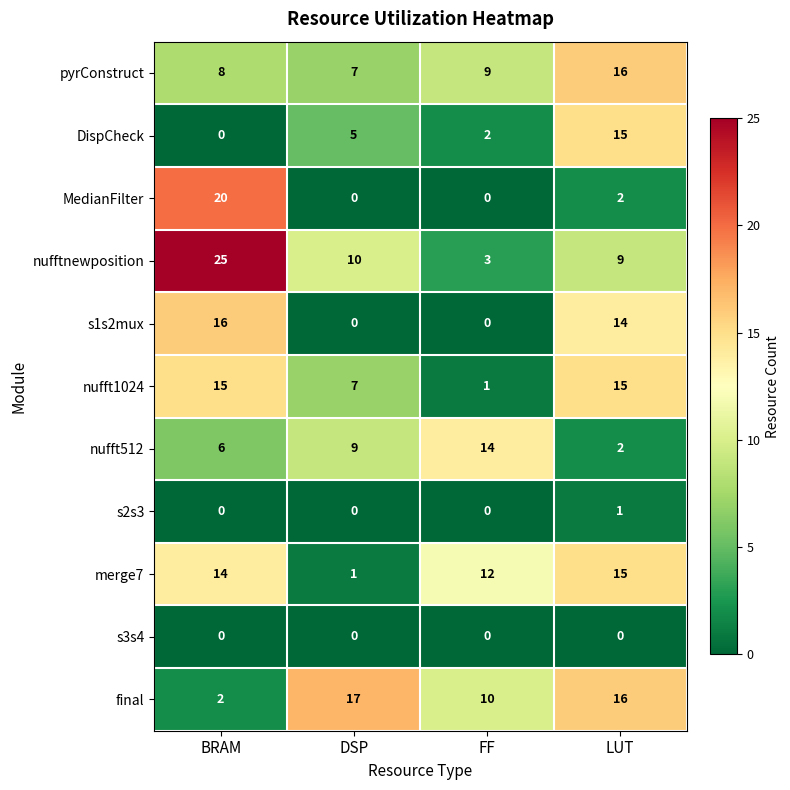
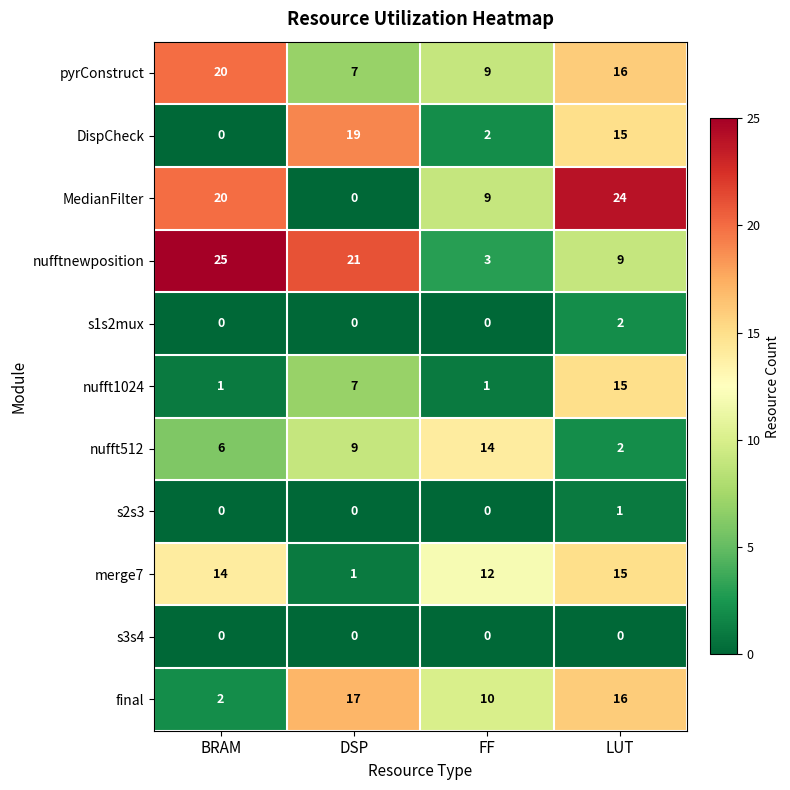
  {
    "pyrConstruct": {
-     "BRAM": 8,
+     "BRAM": 20,
      "DSP": 7,
      "FF": 9,
      "LUT": 16
    },
    "DispCheck": {
      "BRAM": 0,
-     "DSP": 5,
+     "DSP": 19,
      "FF": 2,
      "LUT": 15
    },
    "MedianFilter": {
      "BRAM": 20,
      "DSP": 0,
-     "FF": 0,
-     "LUT": 2
+     "FF": 9,
+     "LUT": 24
    },
    "nufftnewposition": {
      "BRAM": 25,
-     "DSP": 10,
+     "DSP": 21,
      "FF": 3,
      "LUT": 9
    },
    "s1s2mux": {
-     "BRAM": 16,
+     "BRAM": 0,
      "DSP": 0,
      "FF": 0,
-     "LUT": 14
+     "LUT": 2
    },
    "nufft1024": {
-     "BRAM": 15,
+     "BRAM": 1,
      "DSP": 7,
      "FF": 1,
      "LUT": 15
    },
    "nufft512": {
      "BRAM": 6,
      "DSP": 9,
      "FF": 14,
      "LUT": 2
    },
    "s2s3": {
      "BRAM": 0,
      "DSP": 0,
      "FF": 0,
      "LUT": 1
    },
    "merge7": {
      "BRAM": 14,
      "DSP": 1,
      "FF": 12,
      "LUT": 15
    },
    "s3s4": {
      "BRAM": 0,
      "DSP": 0,
      "FF": 0,
      "LUT": 0
    },
    "final": {
      "BRAM": 2,
      "DSP": 17,
      "FF": 10,
      "LUT": 16
    }
  }
